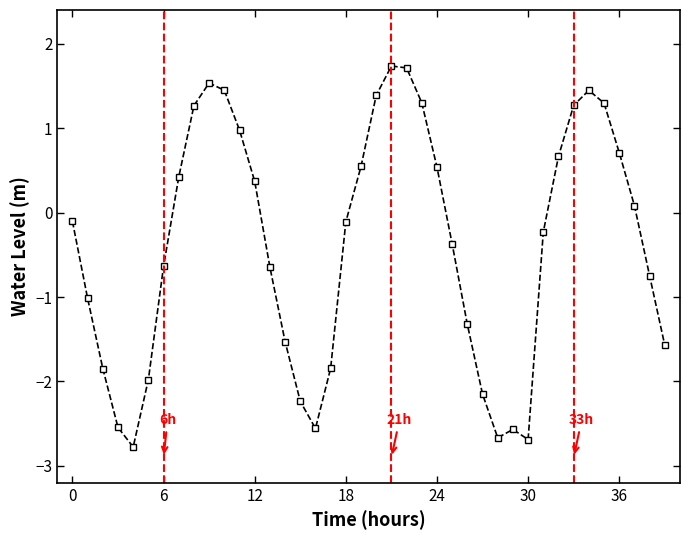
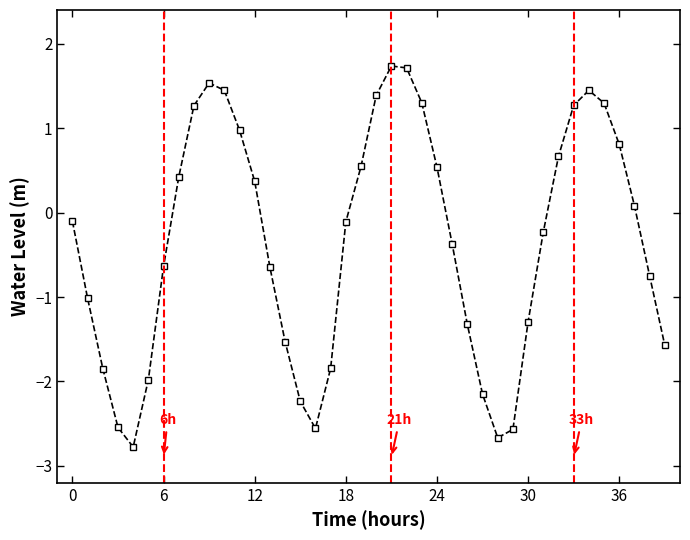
  {
    "0": -0.1,
    "6": -0.6,
    "12": 0.4,
    "18": -0.1,
    "24": 0.5,
-   "30": -2.7,
-   "36": 0.7
+   "30": -1.3,
+   "36": 0.8
  }
